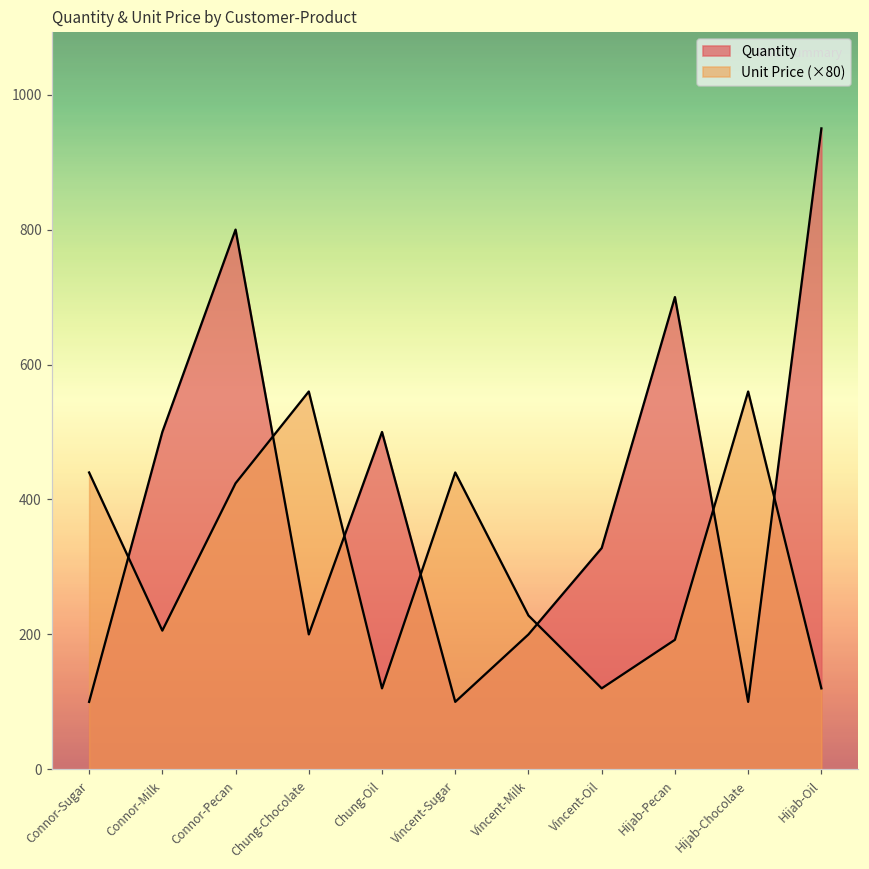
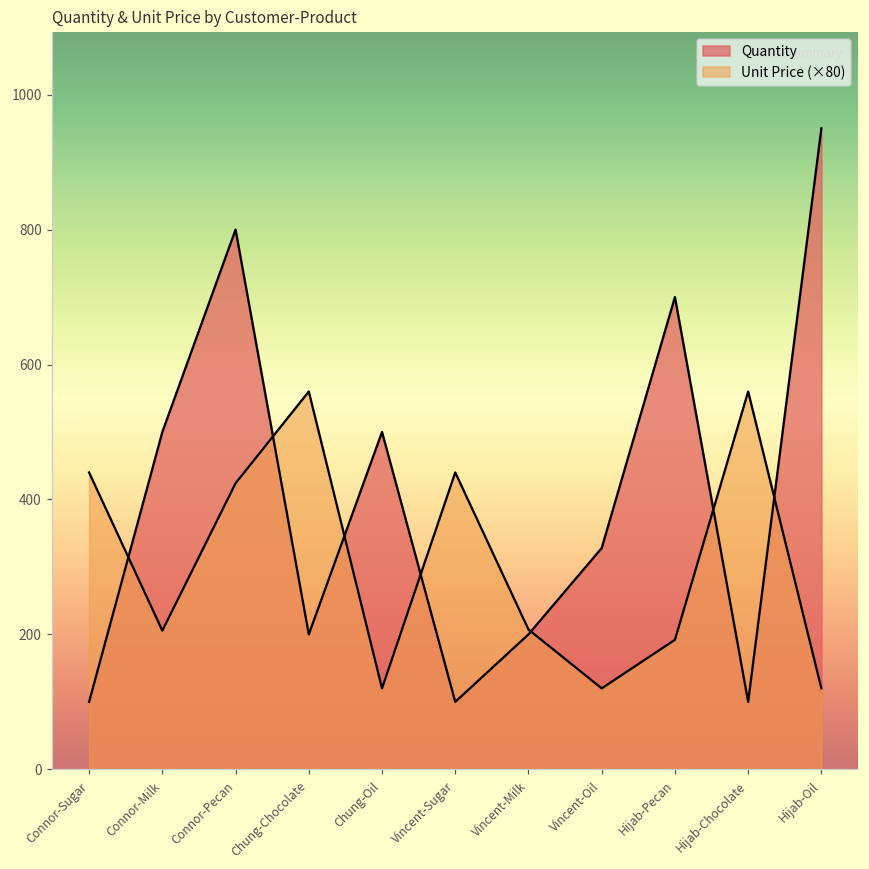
  {
    "Quantity": {
      "Connor-Sugar": 100,
      "Connor-Milk": 500,
      "Connor-Pecan": 800,
      "Chung-Chocolate": 200,
      "Chung-Oil": 500,
      "Vincent-Sugar": 100,
      "Vincent-Milk": 200,
      "Vincent-Oil": 330,
      "Hijab-Pecan": 700,
      "Hijab-Chocolate": 100,
      "Hijab-Oil": 950
    },
    "Unit Price (×80)": {
      "Connor-Sugar": 440,
      "Connor-Milk": 210,
      "Connor-Pecan": 420,
      "Chung-Chocolate": 560,
      "Chung-Oil": 120,
      "Vincent-Sugar": 440,
-     "Vincent-Milk": 230,
+     "Vincent-Milk": 210,
      "Vincent-Oil": 120,
      "Hijab-Pecan": 190,
      "Hijab-Chocolate": 560,
      "Hijab-Oil": 120
    }
  }
